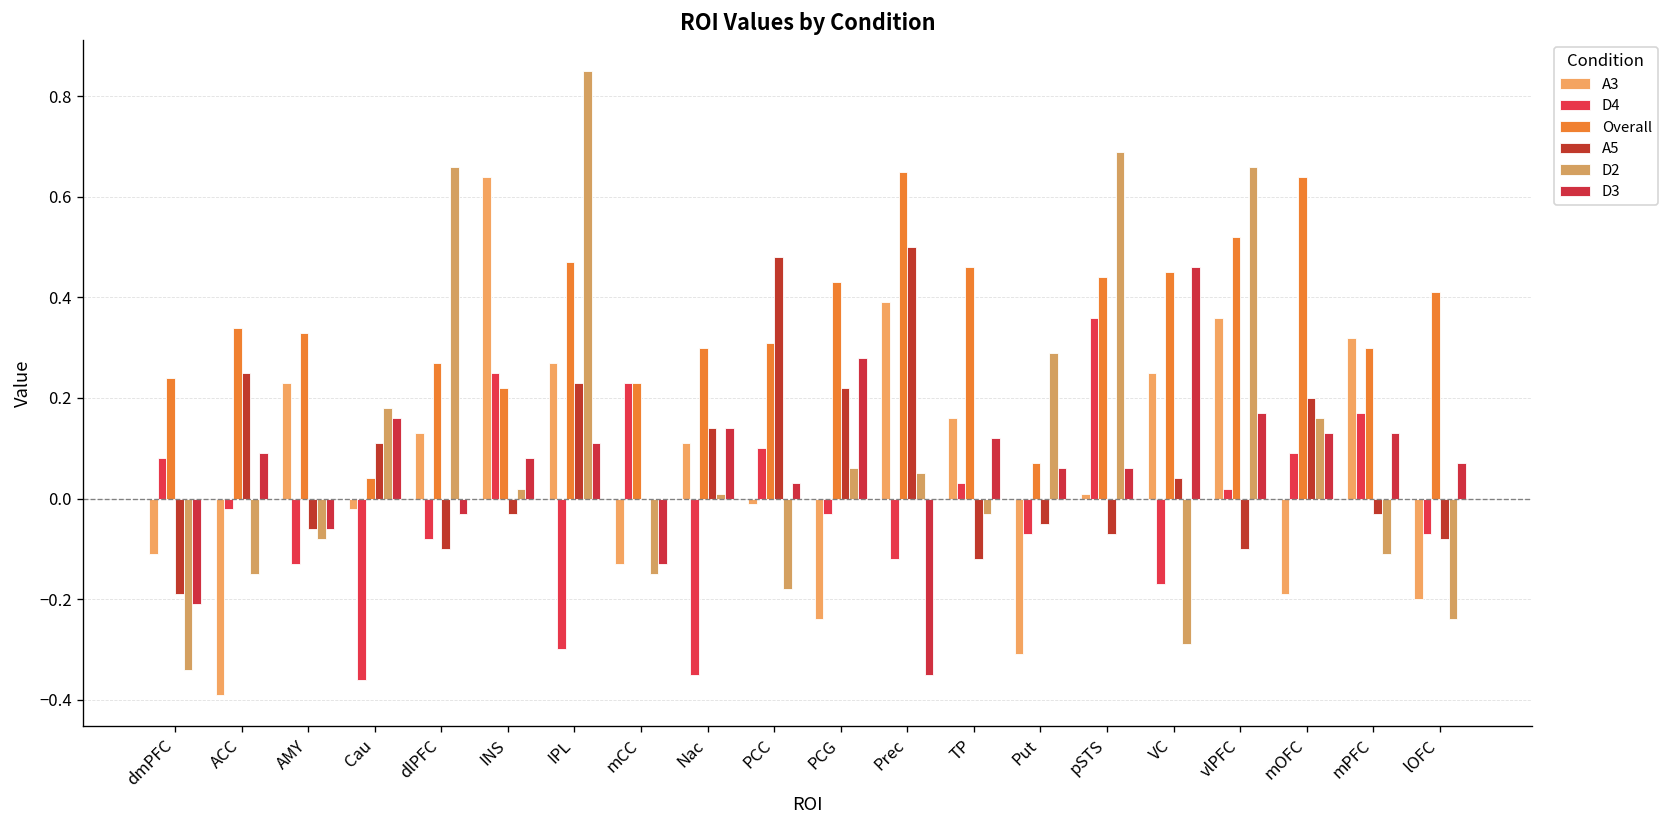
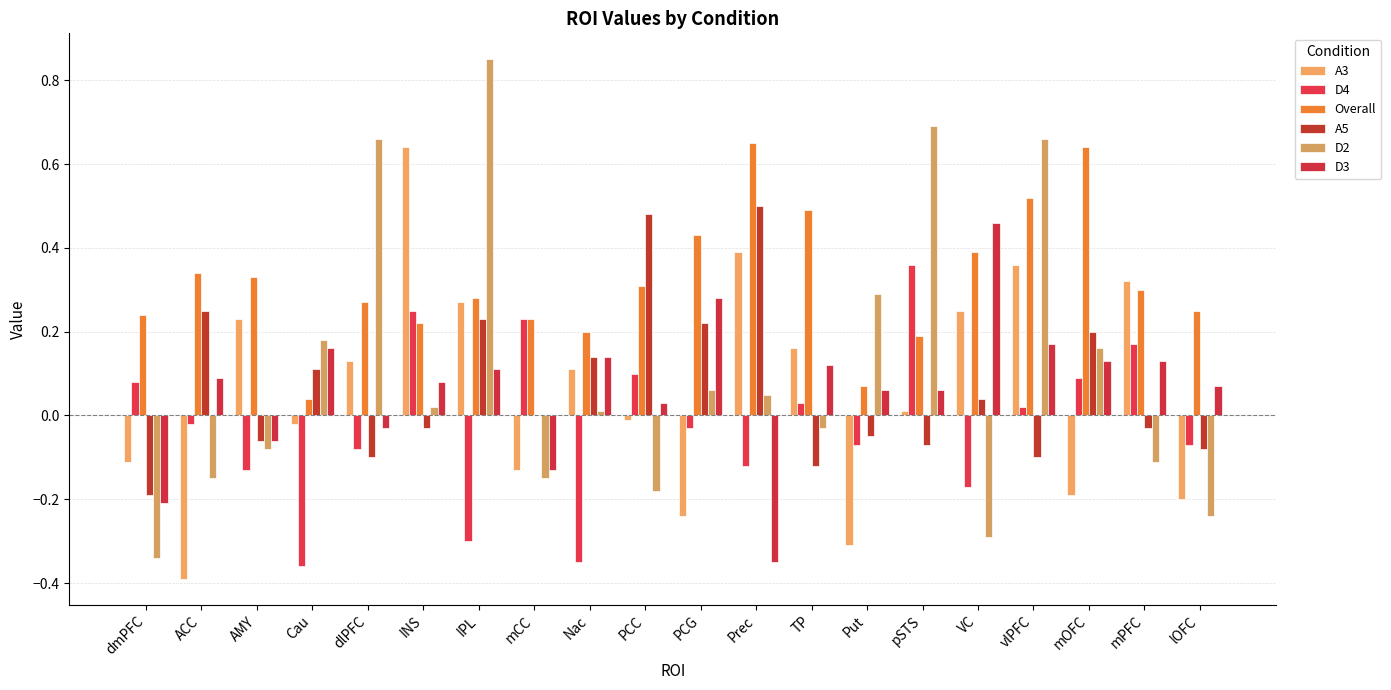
  {
    "Overall": {
      "dmPFC": 0.24,
      "ACC": 0.34,
      "AMY": 0.33,
      "Cau": 0.04,
      "dlPFC": 0.27,
      "INS": 0.22,
-     "IPL": 0.47,
+     "IPL": 0.28,
      "mCC": 0.23,
-     "Nac": 0.3,
+     "Nac": 0.2,
      "PCC": 0.31,
      "PCG": 0.43,
      "Prec": 0.65,
-     "TP": 0.46,
+     "TP": 0.49,
      "Put": 0.07,
-     "pSTS": 0.44,
-     "VC": 0.45,
+     "pSTS": 0.19,
+     "VC": 0.39,
      "vlPFC": 0.52,
      "mOFC": 0.64,
      "mPFC": 0.30,
-     "lOFC": 0.41
+     "lOFC": 0.25
    }
  }
